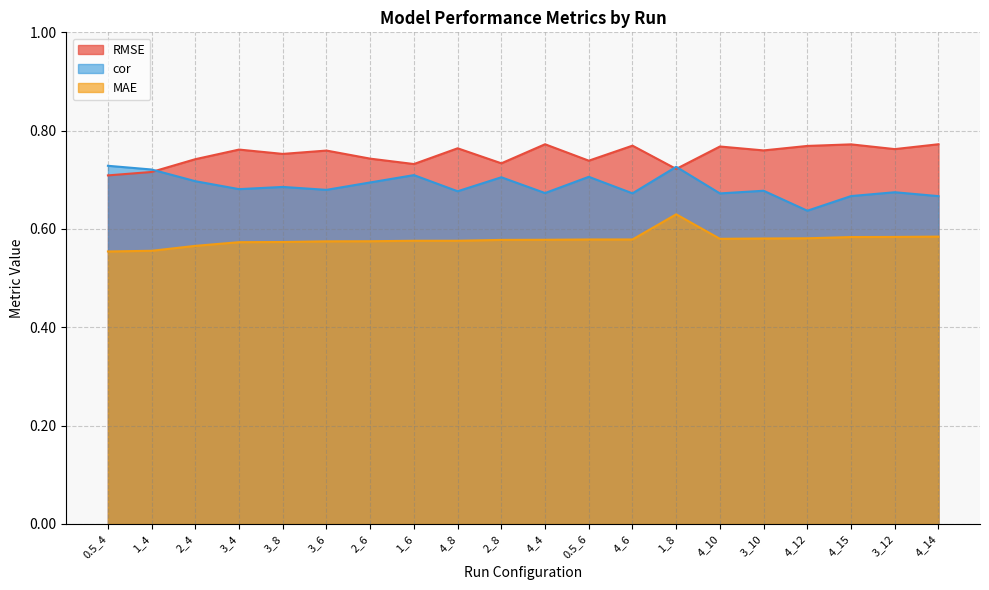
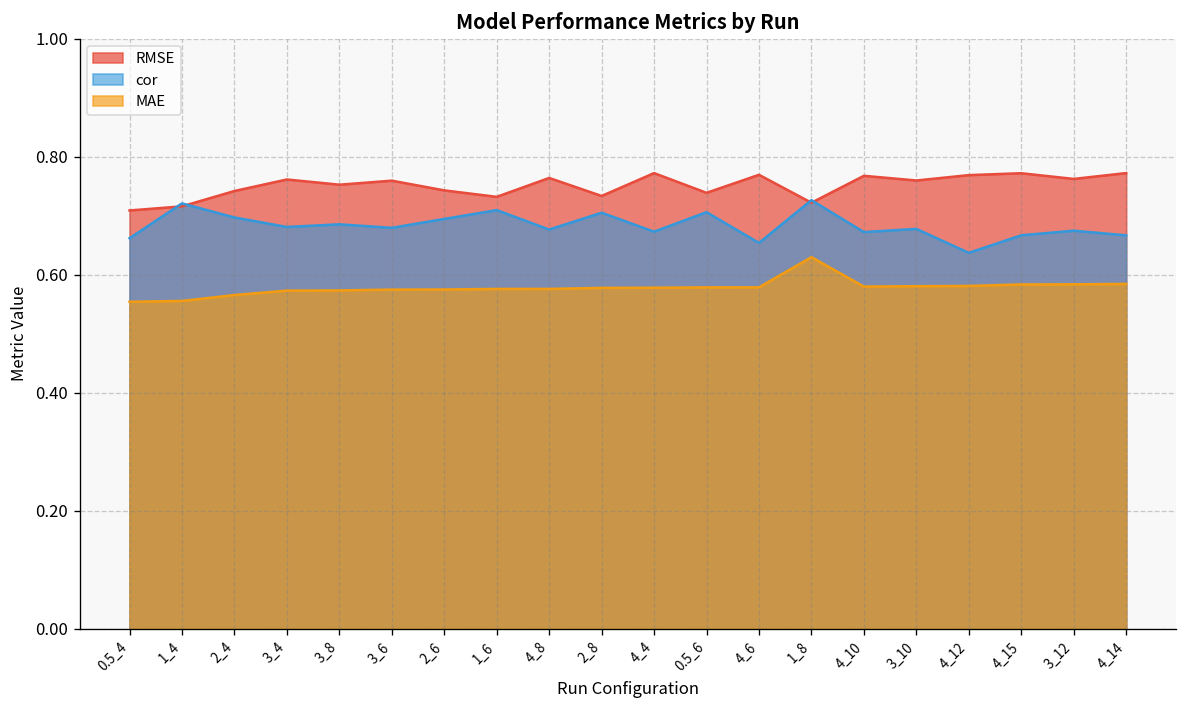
  {
    "RMSE": {
      "0.5_4": 0.71,
      "2_4": 0.74,
      "3_4": 0.76,
      "3_8": 0.75,
      "3_6": 0.76,
      "2_6": 0.74,
      "1_6": 0.73,
      "4_8": 0.76,
      "2_8": 0.73,
      "4_4": 0.77,
      "0.5_6": 0.74,
      "4_6": 0.77,
      "4_10": 0.77,
      "3_10": 0.76,
      "4_12": 0.77,
      "4_15": 0.77,
      "3_12": 0.76,
      "4_14": 0.77
    },
    "cor": {
-     "0.5_4": 0.73,
+     "0.5_4": 0.66,
      "2_4": 0.70,
      "3_4": 0.68,
      "3_8": 0.69,
      "3_6": 0.68,
      "2_6": 0.69,
      "1_6": 0.71,
      "4_8": 0.68,
      "2_8": 0.71,
      "4_4": 0.67,
      "0.5_6": 0.71,
-     "4_6": 0.67,
+     "4_6": 0.65,
      "4_10": 0.67,
      "3_10": 0.68,
      "4_12": 0.64,
      "4_15": 0.67,
      "3_12": 0.67,
      "4_14": 0.67
    },
    "MAE": {
      "0.5_4": 0.55,
      "1_4": 0.56,
      "2_4": 0.57,
      "3_4": 0.57,
      "3_8": 0.57,
      "3_6": 0.57,
      "2_6": 0.58,
      "1_6": 0.58,
      "4_8": 0.58,
      "2_8": 0.58,
      "4_4": 0.58,
      "0.5_6": 0.58,
      "4_6": 0.58,
      "1_8": 0.63,
      "4_10": 0.58,
      "3_10": 0.58,
      "4_12": 0.58,
      "4_15": 0.58,
      "3_12": 0.58,
      "4_14": 0.58
    }
  }
